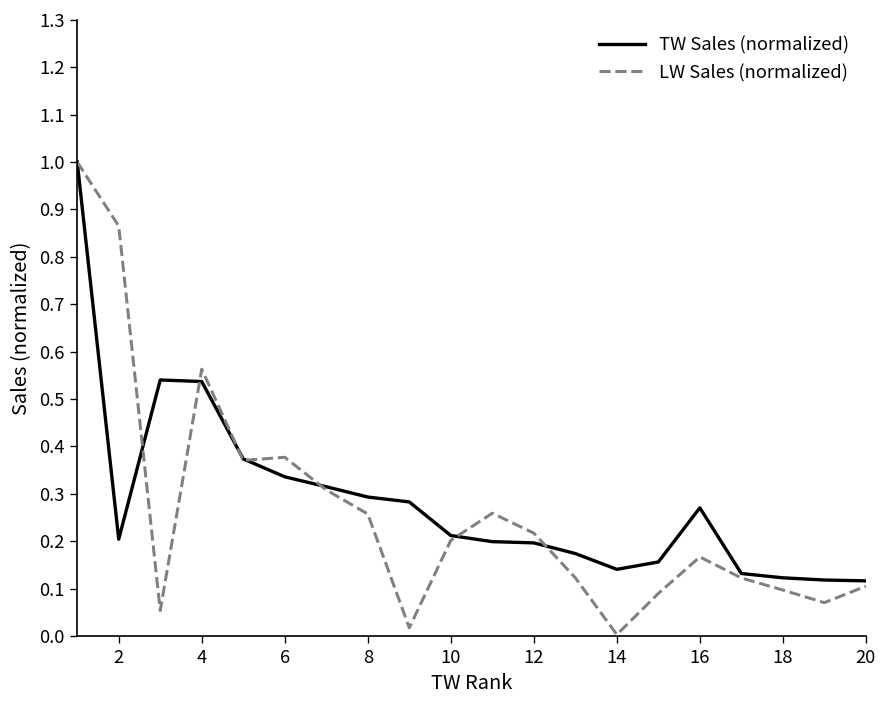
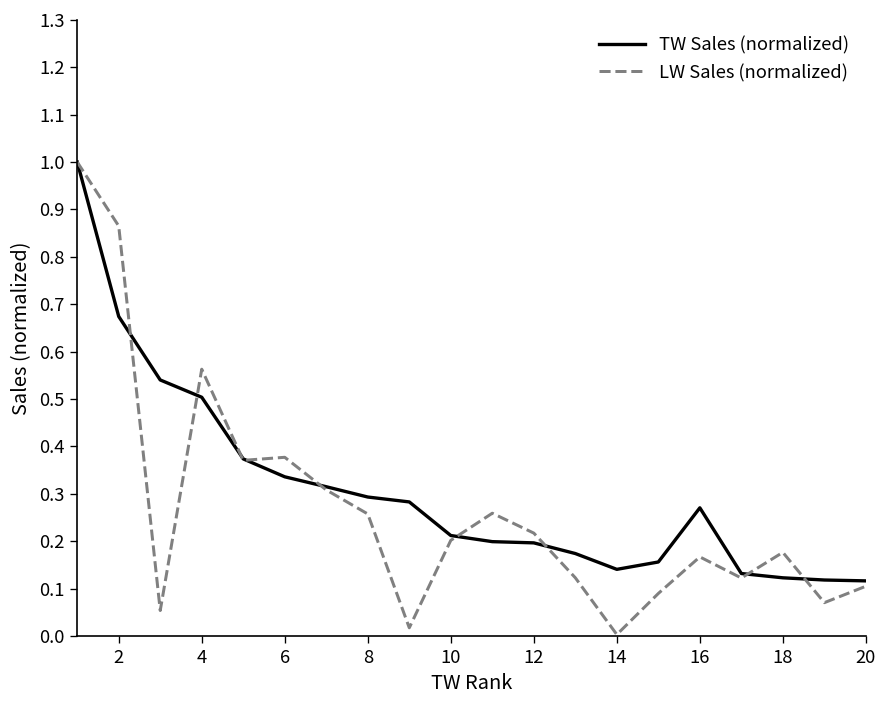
  {
    "TW Sales (normalized)": {
-     "2": 0.20,
-     "4": 0.54,
+     "2": 0.67,
+     "4": 0.50,
      "6": 0.34,
      "8": 0.29,
      "10": 0.21,
      "12": 0.20,
      "14": 0.14,
      "16": 0.27,
      "18": 0.12,
      "20": 0.12
    },
    "LW Sales (normalized)": {
      "2": 0.86,
      "4": 0.56,
      "6": 0.38,
      "8": 0.26,
      "10": 0.20,
      "12": 0.22,
      "14": 0.00,
      "16": 0.17,
-     "18": 0.10,
+     "18": 0.18,
      "20": 0.11
    }
  }
